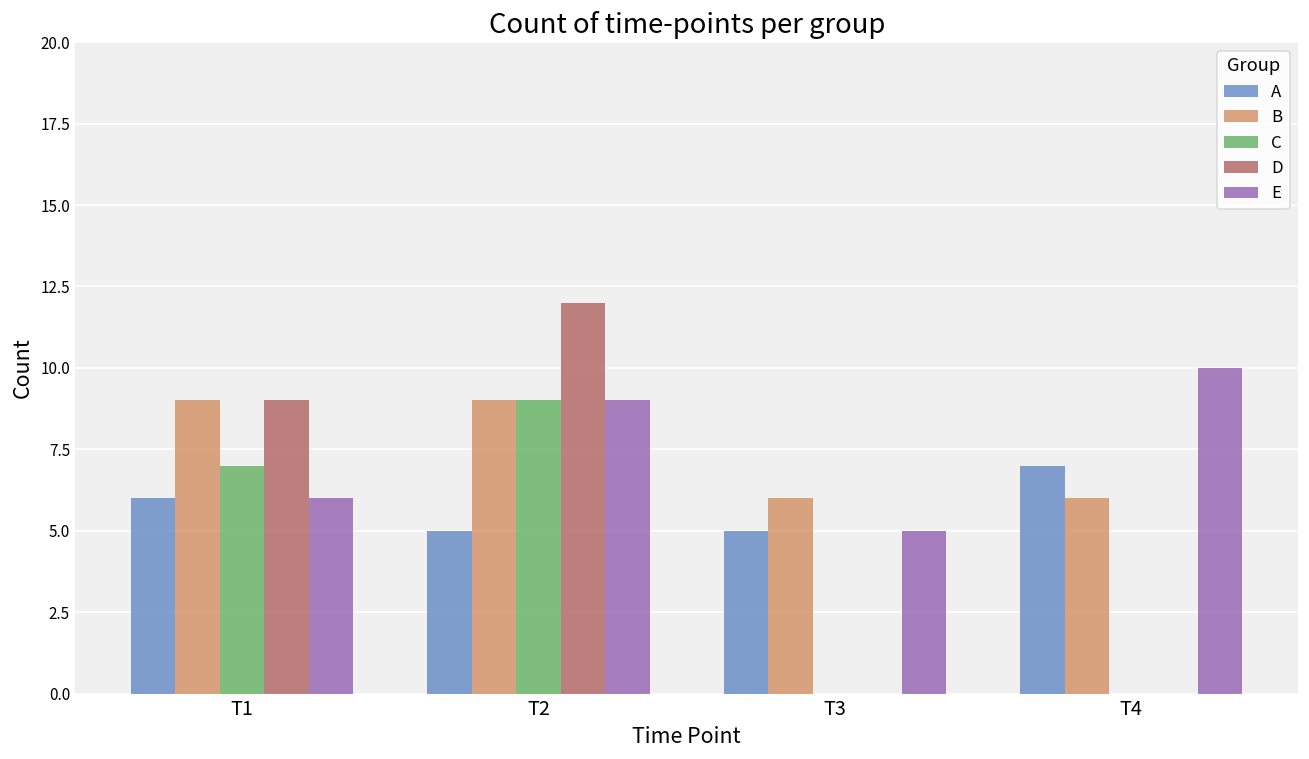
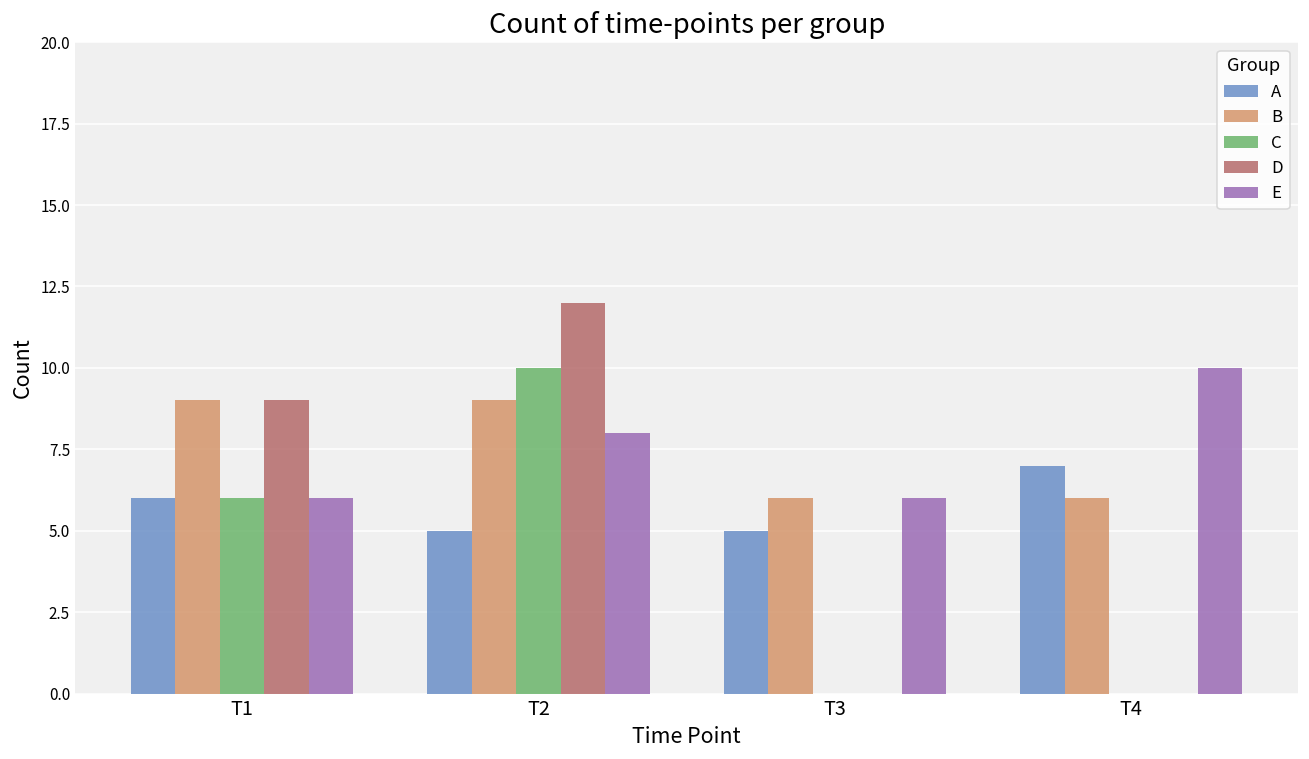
  {
    "A": {
      "T1": 6,
      "T2": 5,
      "T3": 5,
      "T4": 7
    },
    "C": {
-     "T1": 7,
-     "T2": 9,
+     "T1": 6,
+     "T2": 10,
      "T3": 0,
      "T4": 0
    },
    "E": {
      "T1": 6,
-     "T2": 9,
-     "T3": 5,
+     "T2": 8,
+     "T3": 6,
      "T4": 10
    }
  }
